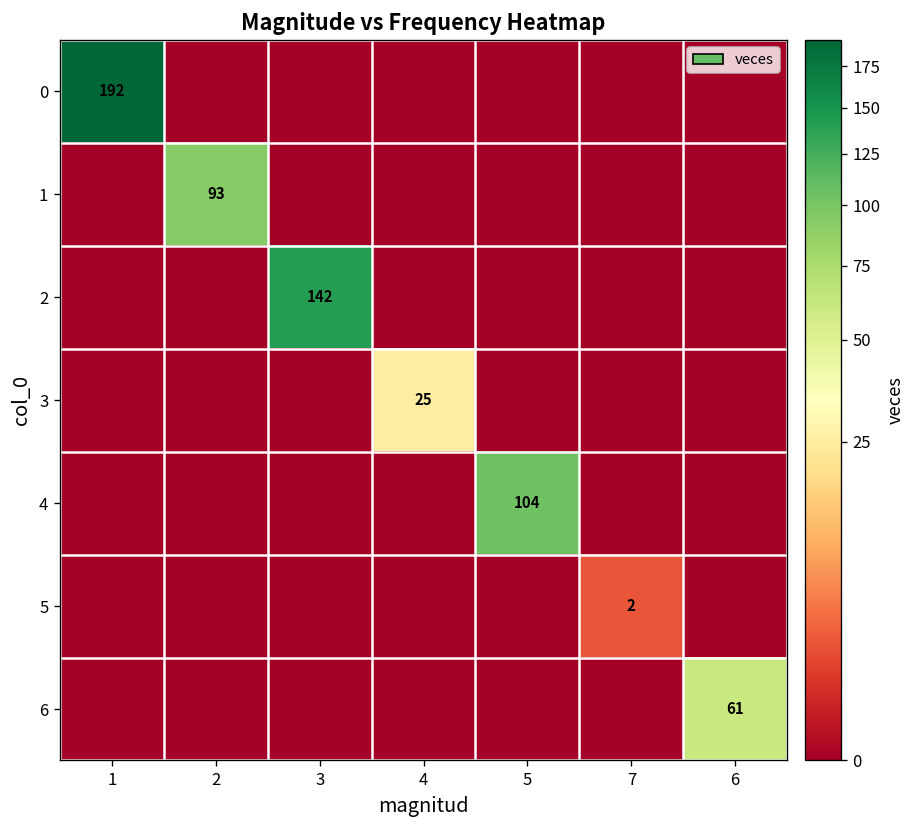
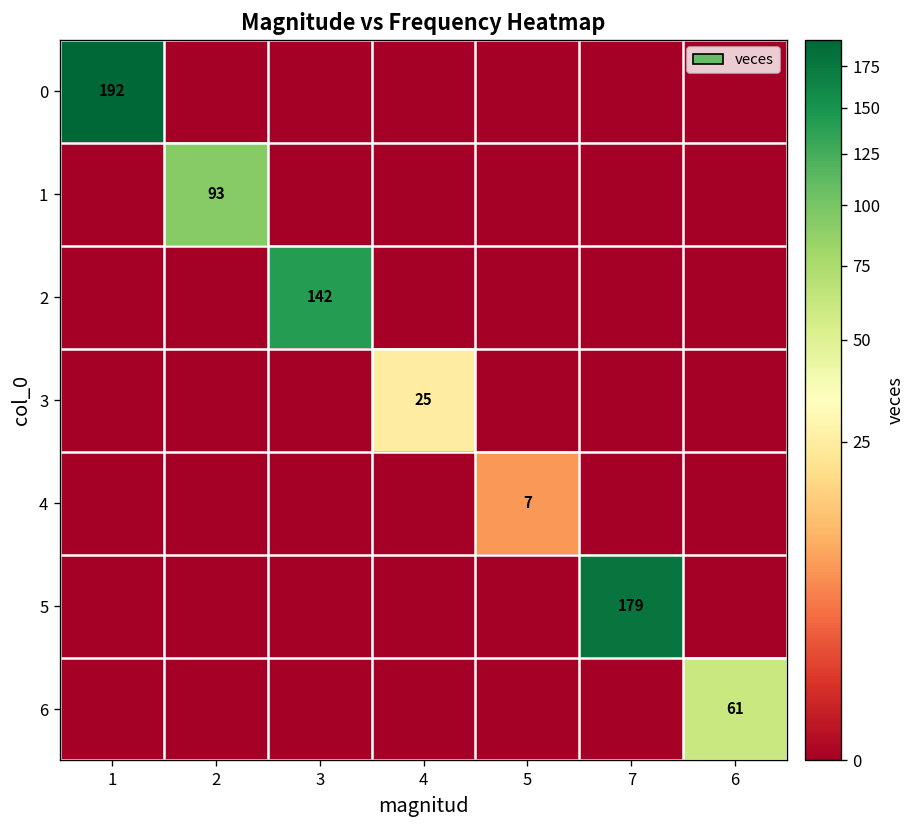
  {
    "0": {
      "1": 192
    },
    "1": {
      "2": 93
    },
    "2": {
      "3": 142
    },
    "3": {
      "4": 25
    },
    "4": {
-     "5": 104
+     "5": 7
    },
    "5": {
-     "7": 2
+     "7": 179
    },
    "6": {
      "6": 61
    }
  }
